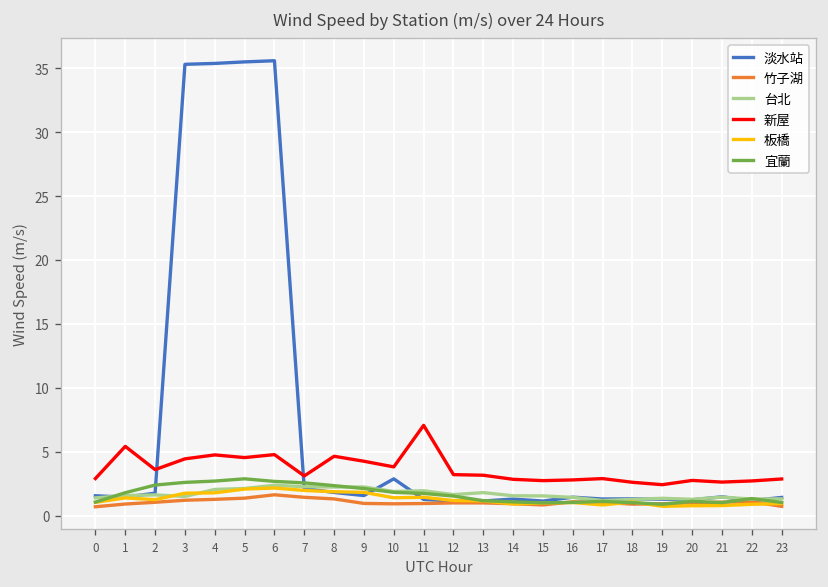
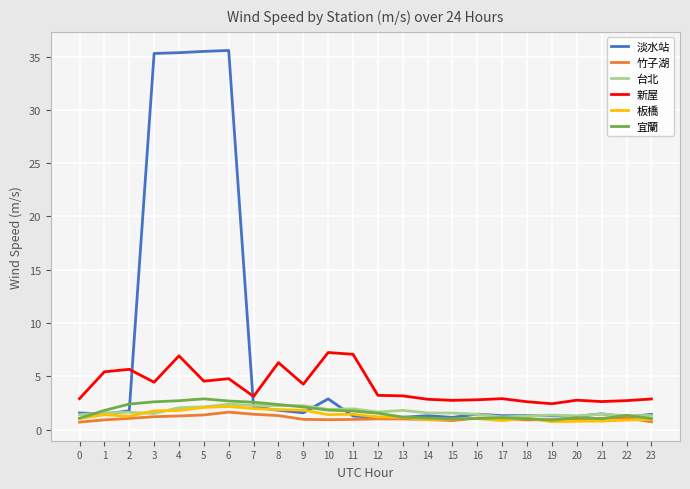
  {
    "淡水站": {
      "3": 35.3,
      "4": 35.4,
      "5": 35.5,
      "6": 35.6,
      "9": 1.6,
      "10": 2.9
    },
    "竹子湖": {
      "0": 0.7,
      "1": 0.9,
      "3": 1.2,
      "4": 1.3,
      "5": 1.4,
      "6": 1.6,
      "7": 1.4,
      "8": 1.3,
      "9": 1.0,
      "10": 0.9,
      "11": 1.0
    },
    "台北": {
      "3": 1.5,
      "4": 2.1,
      "13": 1.8,
      "14": 1.6,
      "15": 1.5
    },
    "新屋": {
      "0": 2.9,
      "1": 5.4,
-     "2": 3.6,
+     "2": 5.7,
      "3": 4.4,
-     "4": 4.8,
+     "4": 6.9,
      "5": 4.5,
      "6": 4.8,
      "7": 3.1,
-     "8": 4.6,
+     "8": 6.3,
      "9": 4.3,
-     "10": 3.8,
+     "10": 7.2,
      "11": 7.1,
      "12": 3.2,
      "13": 3.2,
      "14": 2.8,
      "15": 2.7,
      "16": 2.8,
      "17": 2.9,
      "18": 2.6,
      "19": 2.4,
      "20": 2.8,
      "21": 2.6,
      "22": 2.7,
      "23": 2.9
    },
    "板橋": {
      "3": 1.8,
      "4": 1.8,
      "9": 1.8,
      "10": 1.4
    },
    "宜蘭": {
      "2": 2.4,
      "3": 2.6,
      "4": 2.7,
      "5": 2.9,
      "6": 2.7,
      "7": 2.6
    }
  }
